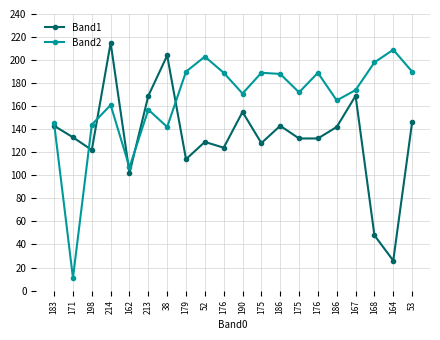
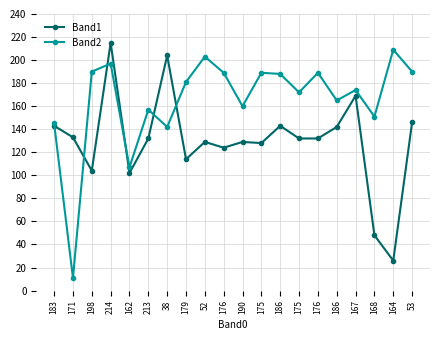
  {
    "Band1": {
      "171": 133,
-     "198": 122,
+     "198": 104,
      "214": 215,
      "162": 102,
-     "213": 169,
+     "213": 132,
      "38": 204,
      "179": 114,
      "52": 129,
-     "190": 155,
+     "190": 129,
      "167": 169,
      "168": 48,
      "164": 26,
      "53": 146
    },
    "Band2": {
      "171": 11,
-     "198": 144,
-     "214": 161,
+     "198": 190,
+     "214": 197,
      "162": 107,
      "213": 157,
      "38": 142,
-     "179": 190,
+     "179": 181,
      "52": 203,
-     "190": 171,
+     "190": 160,
      "167": 174,
-     "168": 198,
+     "168": 151,
      "164": 209,
      "53": 190
    }
  }
